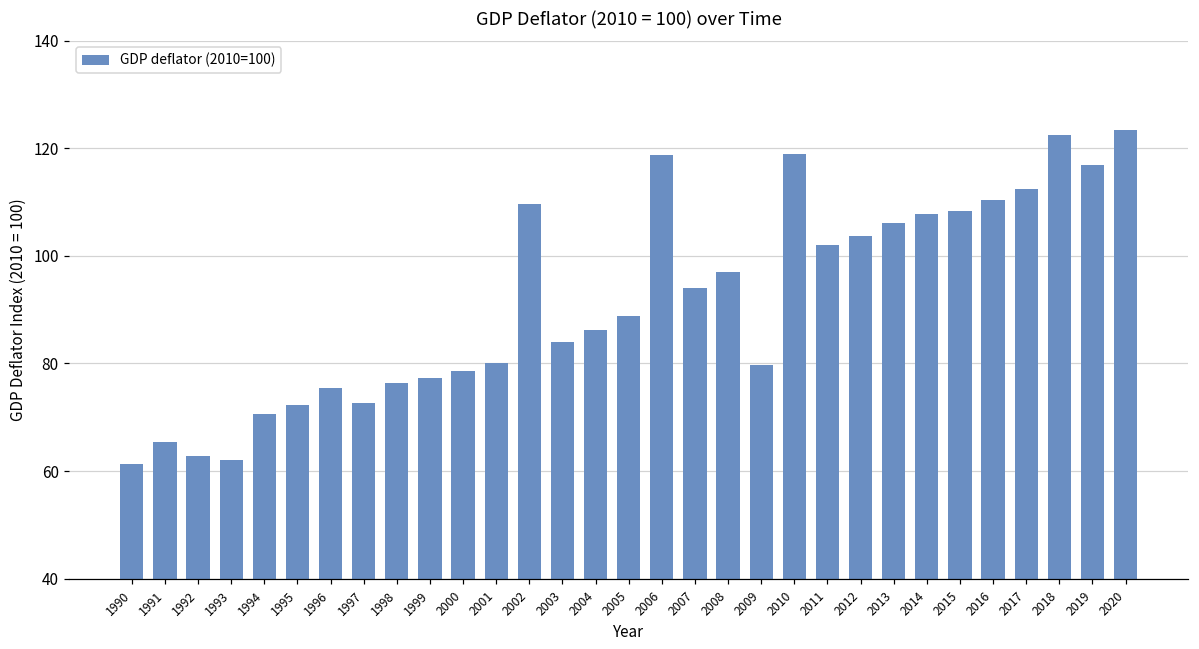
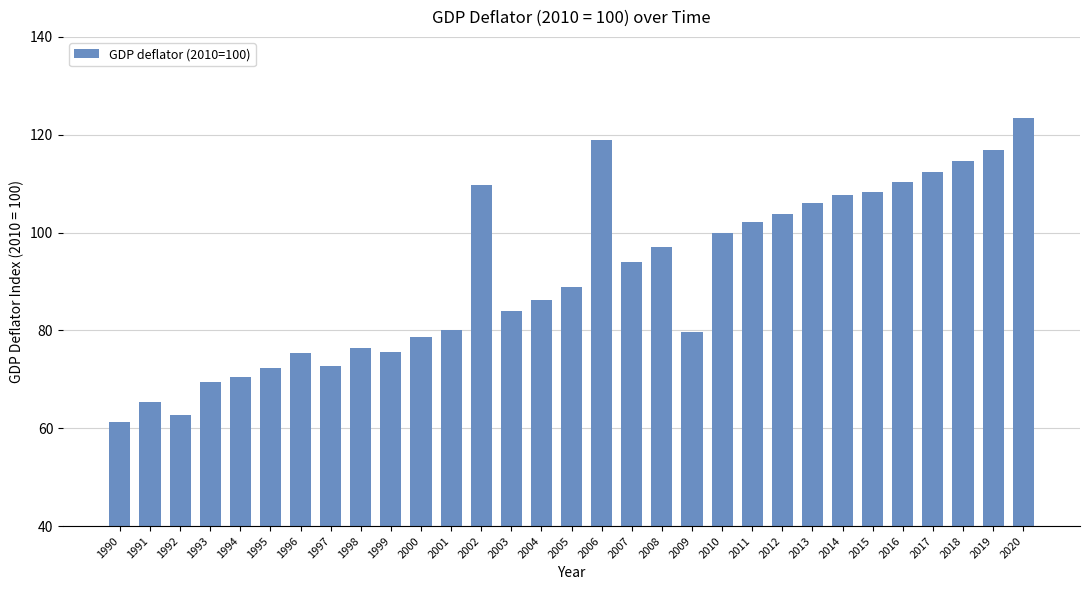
  {
    "1990": 61,
    "1991": 65,
    "1992": 63,
-   "1993": 62,
+   "1993": 69,
    "1994": 71,
    "1995": 72,
    "1996": 75,
    "1997": 73,
    "1998": 76,
-   "1999": 77,
+   "1999": 76,
    "2000": 79,
    "2001": 80,
    "2002": 110,
    "2003": 84,
    "2004": 86,
    "2005": 89,
    "2006": 119,
    "2007": 94,
    "2008": 97,
    "2009": 80,
-   "2010": 119,
+   "2010": 100,
    "2011": 102,
    "2012": 104,
    "2013": 106,
    "2014": 108,
    "2015": 108,
    "2016": 110,
    "2017": 112,
-   "2018": 122,
+   "2018": 115,
    "2019": 117,
    "2020": 123
  }
